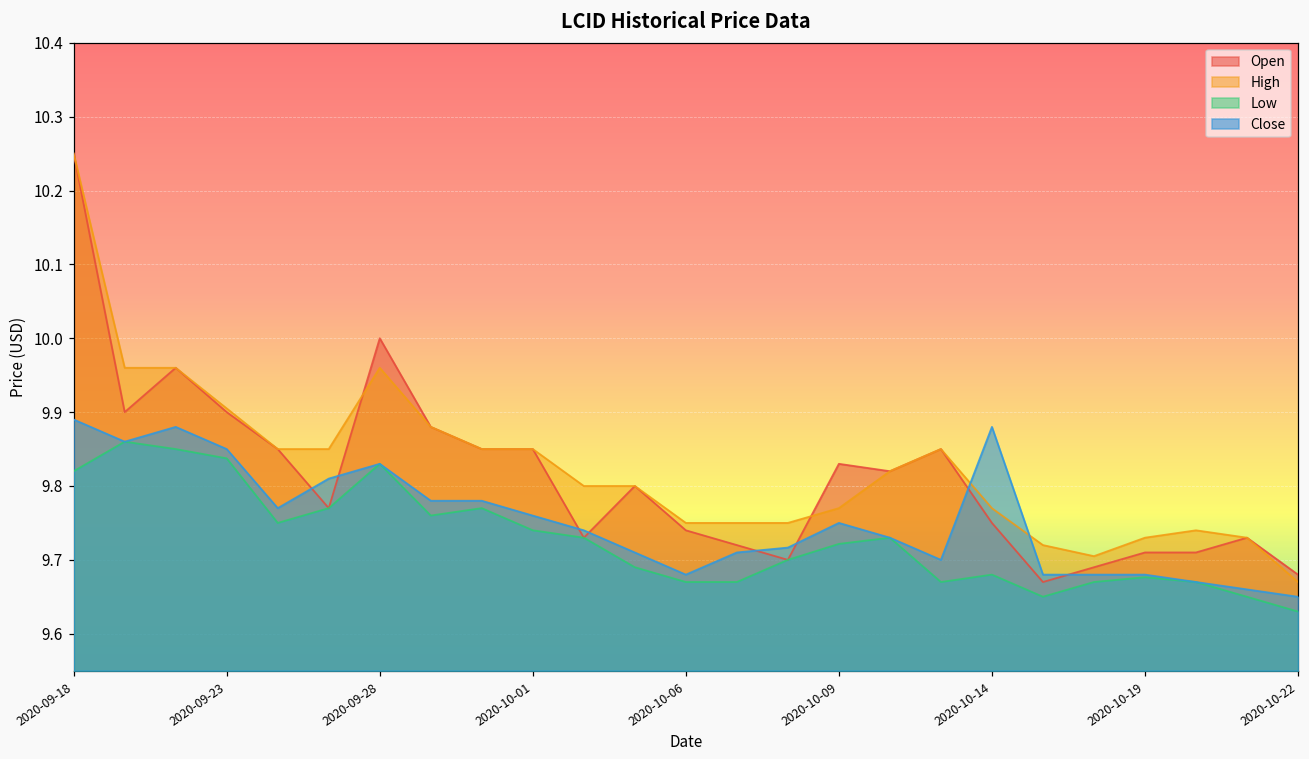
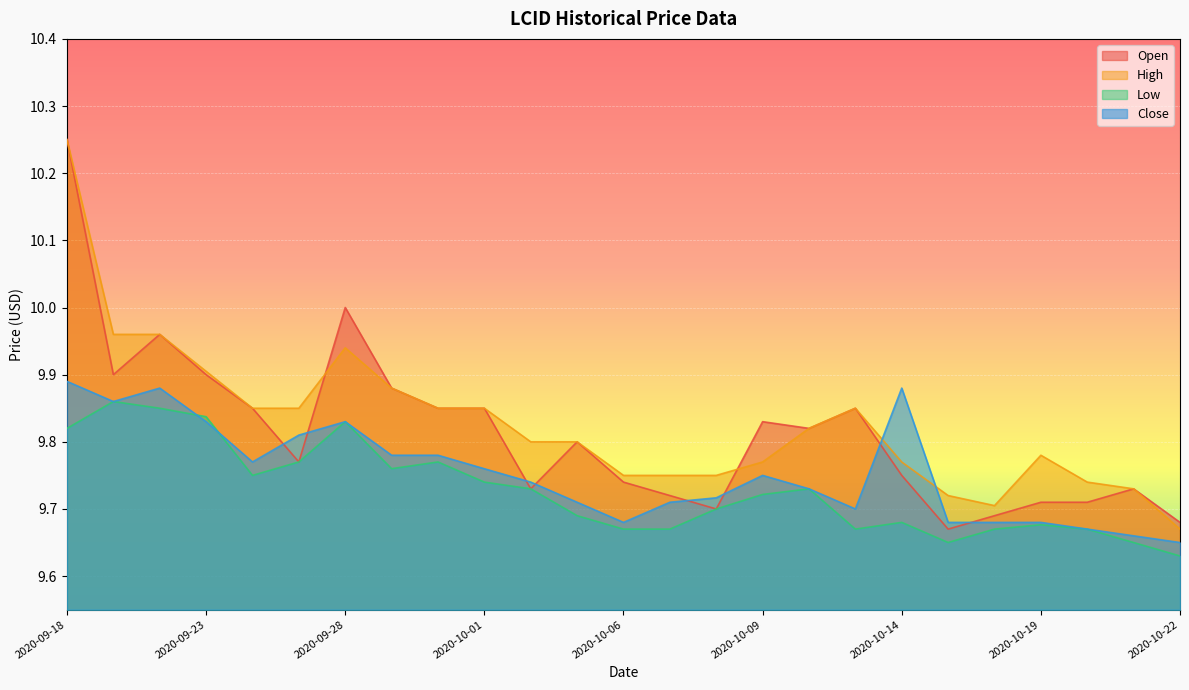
  {
    "Open": {
      "2020-09-23": 9.90,
      "2020-09-28": 10.00,
      "2020-10-06": 9.74,
      "2020-10-09": 9.83,
      "2020-10-14": 9.75,
      "2020-10-19": 9.71,
      "2020-10-22": 9.68
    },
    "High": {
      "2020-09-23": 9.91,
-     "2020-09-28": 9.96,
+     "2020-09-28": 9.94,
      "2020-10-06": 9.75,
      "2020-10-09": 9.77,
      "2020-10-14": 9.77,
-     "2020-10-19": 9.73,
+     "2020-10-19": 9.78,
      "2020-10-22": 9.67
    },
    "Low": {
      "2020-09-18": 9.82,
      "2020-09-23": 9.84,
      "2020-10-01": 9.74,
      "2020-10-06": 9.67,
      "2020-10-09": 9.72,
      "2020-10-14": 9.68,
      "2020-10-22": 9.63
    },
    "Close": {
      "2020-09-18": 9.89,
-     "2020-09-23": 9.85,
+     "2020-09-23": 9.83,
      "2020-10-01": 9.76,
      "2020-10-06": 9.68,
      "2020-10-09": 9.75,
      "2020-10-14": 9.88,
      "2020-10-22": 9.65
    }
  }
